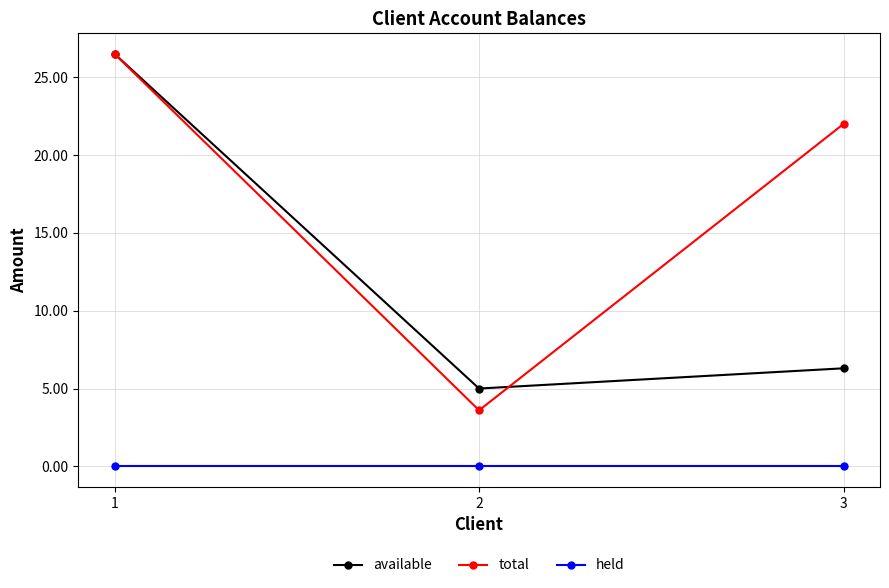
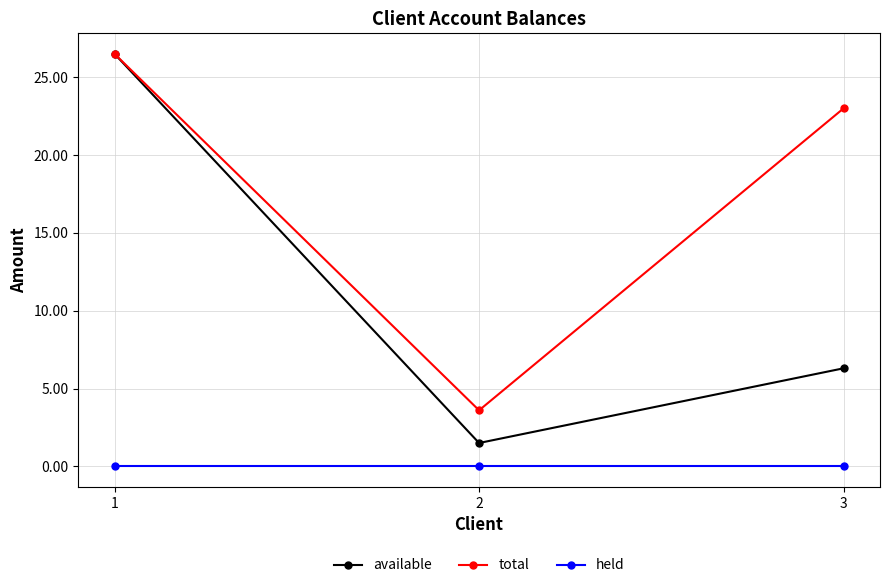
  {
    "available": {
-     "2": 5.0,
+     "2": 1.5,
      "3": 6.3
    },
    "total": {
      "2": 3.6,
-     "3": 22
+     "3": 23
    },
    "held": {
      "1": 0.0,
      "2": 0.0,
      "3": 0.0
    }
  }
